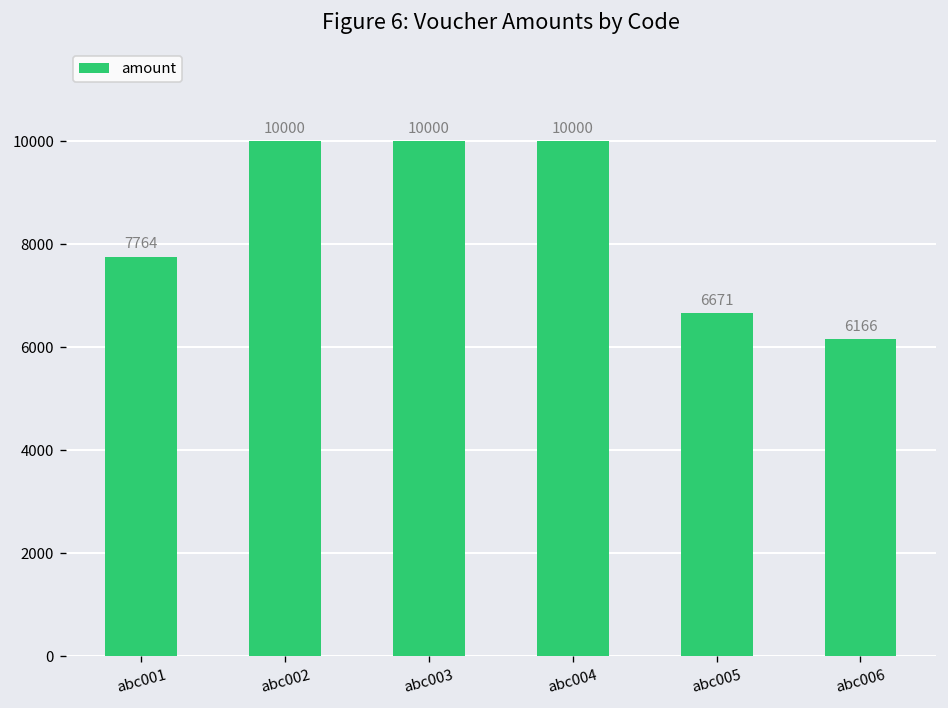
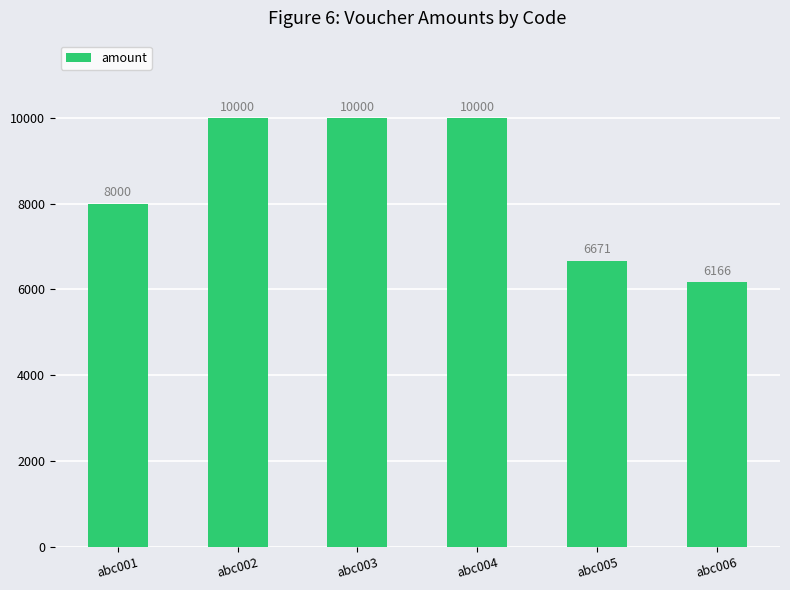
  {
-   "abc001": 7764,
+   "abc001": 8000,
    "abc002": 10000,
    "abc003": 10000,
    "abc004": 10000,
    "abc005": 6671,
    "abc006": 6166
  }
